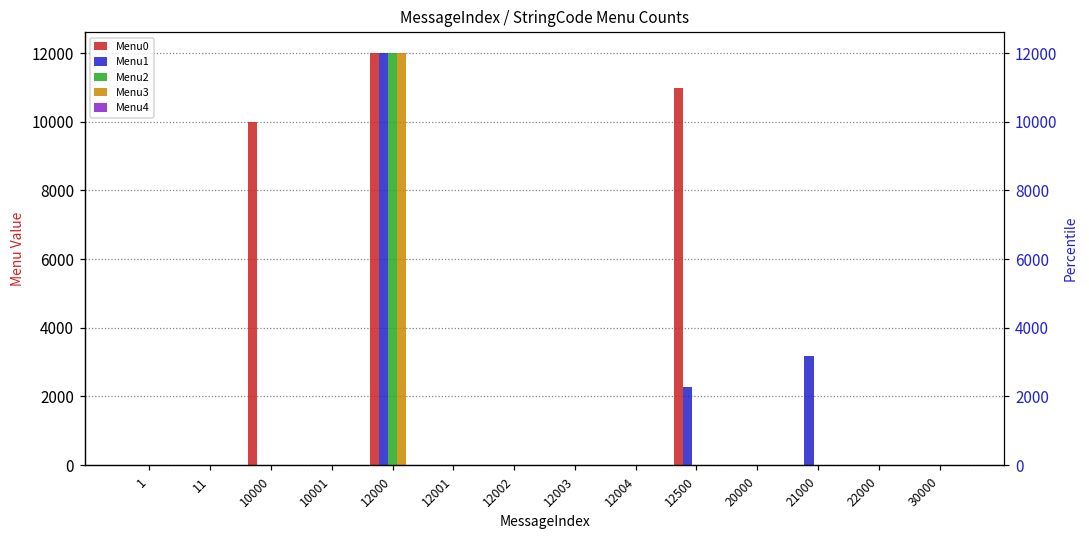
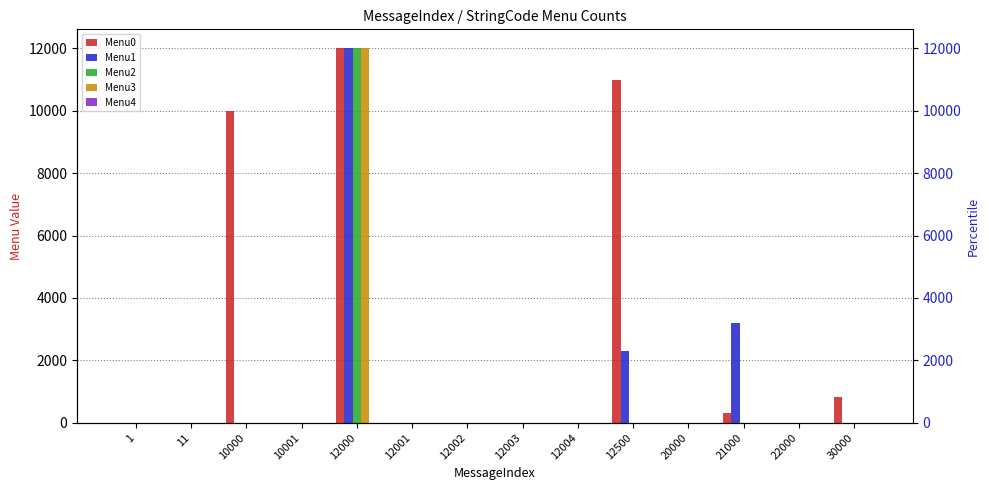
  {
    "Menu0": {
      "1": 0,
      "11": 0,
      "10000": 10000,
      "10001": 0,
      "12000": 12000,
      "12001": 0,
      "12002": 0,
      "12003": 0,
      "12004": 0,
      "12500": 11000,
      "20000": 0,
-     "21000": 0,
+     "21000": 300,
      "22000": 0,
-     "30000": 0
+     "30000": 800
    },
    "Menu1": {
      "1": 0,
      "11": 0,
      "10000": 0,
      "10001": 0,
      "12000": 12000,
      "12001": 0,
      "12002": 0,
      "12003": 0,
      "12004": 0,
      "12500": 2300,
      "20000": 0,
      "21000": 3200,
      "22000": 0,
      "30000": 0
    },
    "Menu2": {
      "1": 0,
      "11": 0,
      "10000": 0,
      "10001": 0,
      "12000": 12000,
      "12001": 0,
      "12002": 0,
      "12003": 0,
      "12004": 0,
      "12500": 0,
      "20000": 0,
      "21000": 0,
      "22000": 0,
      "30000": 0
    },
    "Menu3": {
      "1": 0,
      "11": 0,
      "10000": 0,
      "10001": 0,
      "12000": 12000,
      "12001": 0,
      "12002": 0,
      "12003": 0,
      "12004": 0,
      "12500": 0,
      "20000": 0,
      "21000": 0,
      "22000": 0,
      "30000": 0
    },
    "Menu4": {
      "1": 0,
      "11": 0,
      "10000": 0,
      "10001": 0,
      "12000": 0,
      "12001": 0,
      "12002": 0,
      "12003": 0,
      "12004": 0,
      "12500": 0,
      "20000": 0,
      "21000": 0,
      "22000": 0,
      "30000": 0
    }
  }
